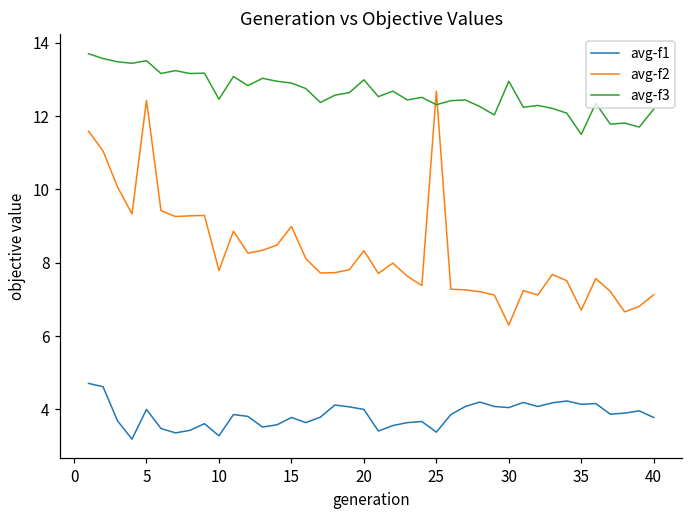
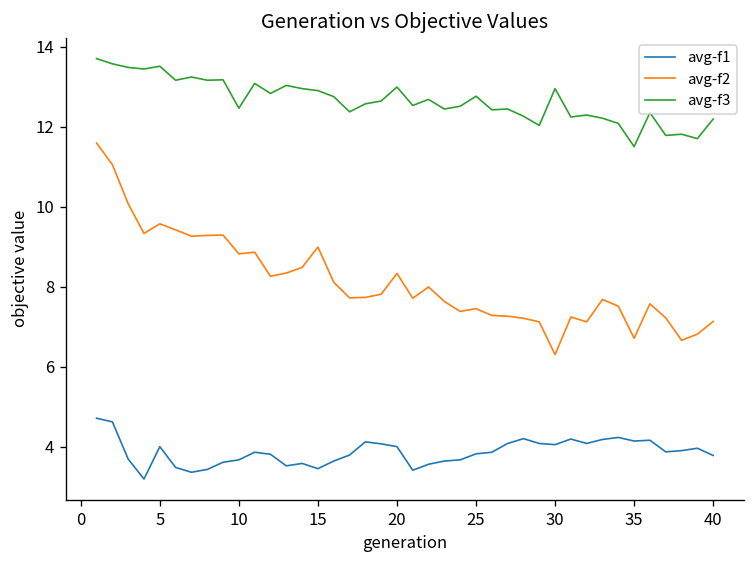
  {
    "avg-f1": {
      "5": 4.0,
-     "10": 3.3,
-     "15": 3.8,
+     "10": 3.7,
+     "15": 3.5,
      "20": 4.0,
-     "25": 3.4,
+     "25": 3.8,
      "30": 4.1,
      "35": 4.1,
      "40": 3.8
    },
    "avg-f2": {
-     "5": 12.4,
-     "10": 7.8,
+     "5": 9.6,
+     "10": 8.8,
      "15": 9.0,
      "20": 8.3,
-     "25": 12.7,
+     "25": 7.5,
      "30": 6.3,
      "35": 6.7,
      "40": 7.1
    },
    "avg-f3": {
      "5": 13.5,
      "10": 12.5,
      "15": 12.9,
      "20": 13.0,
-     "25": 12.3,
+     "25": 12.8,
      "30": 13.0,
      "35": 11.5,
      "40": 12.2
    }
  }
